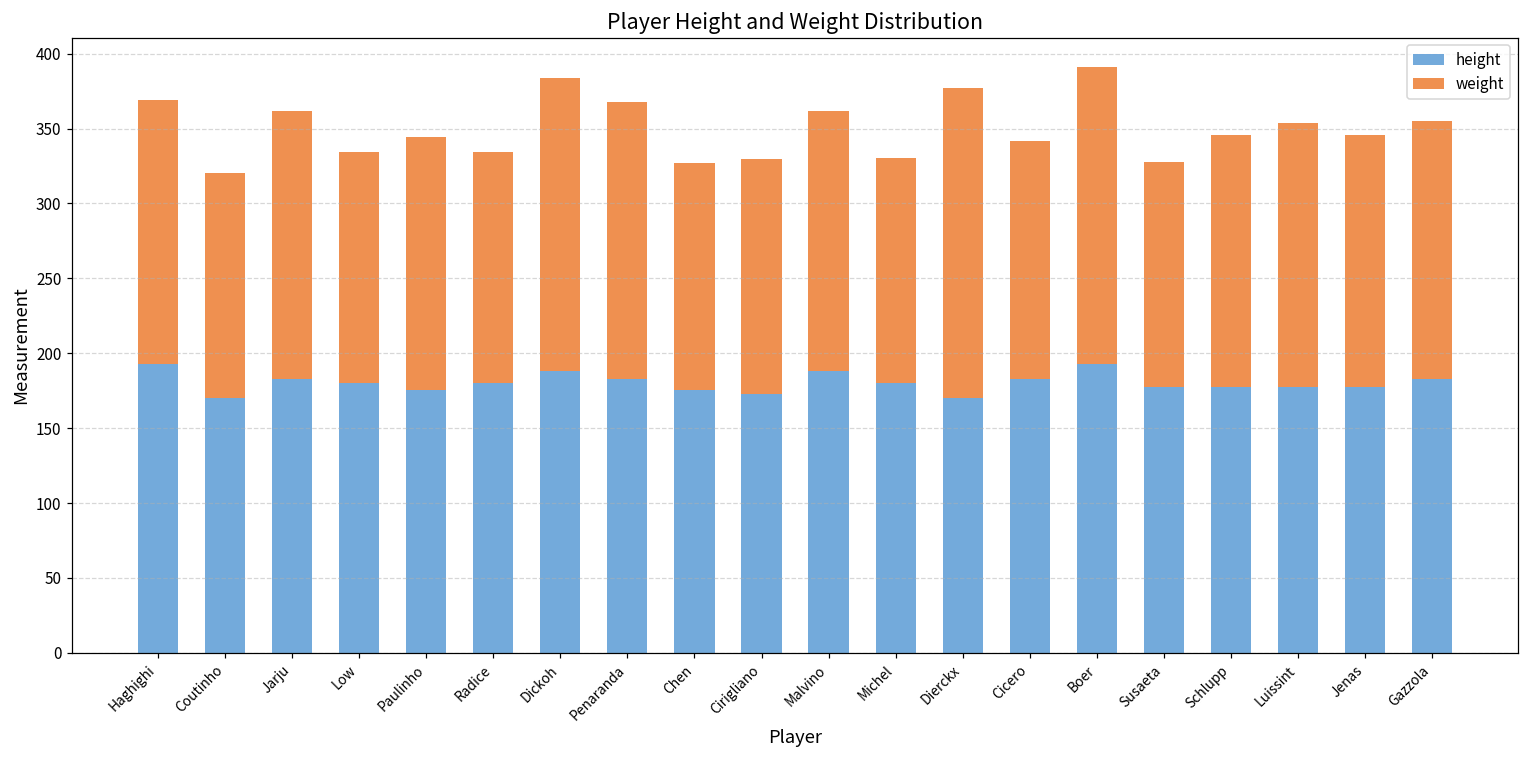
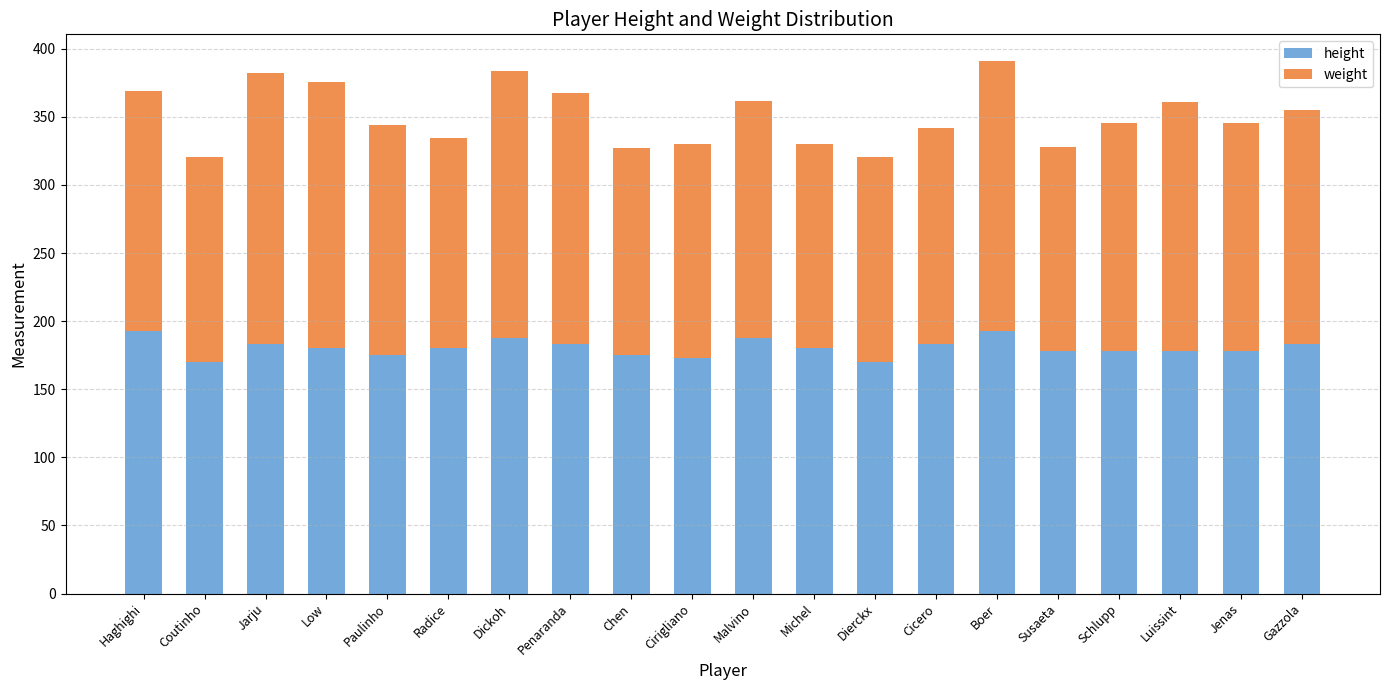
  {
    "height": {
      "Haghighi": 193,
      "Coutinho": 170,
      "Jarju": 183,
      "Low": 180,
      "Paulinho": 175,
      "Radice": 180,
      "Dickoh": 188,
      "Penaranda": 183,
      "Chen": 175,
      "Cirigliano": 173,
      "Malvino": 188,
      "Michel": 180,
      "Dierckx": 170,
      "Cicero": 183,
      "Boer": 193,
      "Susaeta": 178,
      "Schlupp": 178,
      "Luissint": 178,
      "Jenas": 178,
      "Gazzola": 183
    },
    "weight": {
      "Haghighi": 176,
      "Coutinho": 150,
-     "Jarju": 179,
-     "Low": 154,
+     "Jarju": 199,
+     "Low": 195,
      "Paulinho": 169,
      "Radice": 154,
      "Dickoh": 196,
      "Penaranda": 185,
      "Chen": 152,
      "Cirigliano": 157,
      "Malvino": 174,
      "Michel": 150,
-     "Dierckx": 207,
+     "Dierckx": 150,
      "Cicero": 159,
      "Boer": 198,
      "Susaeta": 150,
      "Schlupp": 168,
-     "Luissint": 176,
+     "Luissint": 183,
      "Jenas": 168,
      "Gazzola": 172
    }
  }
